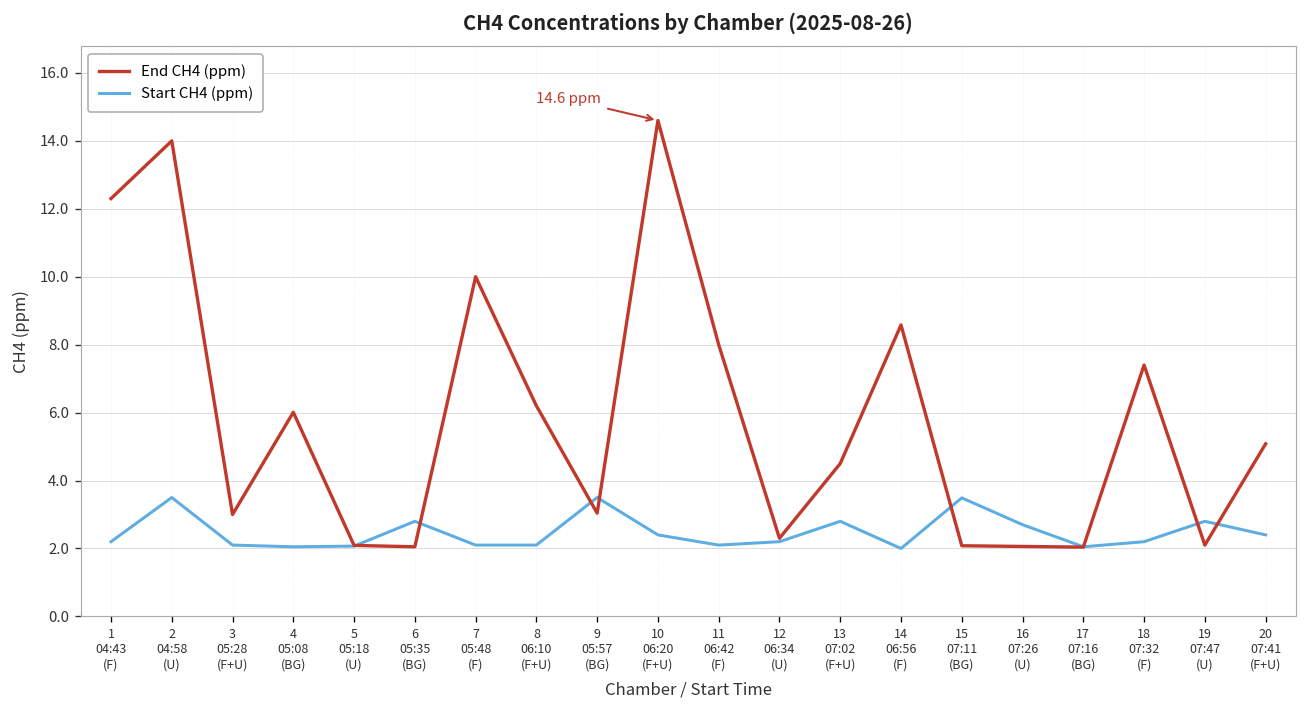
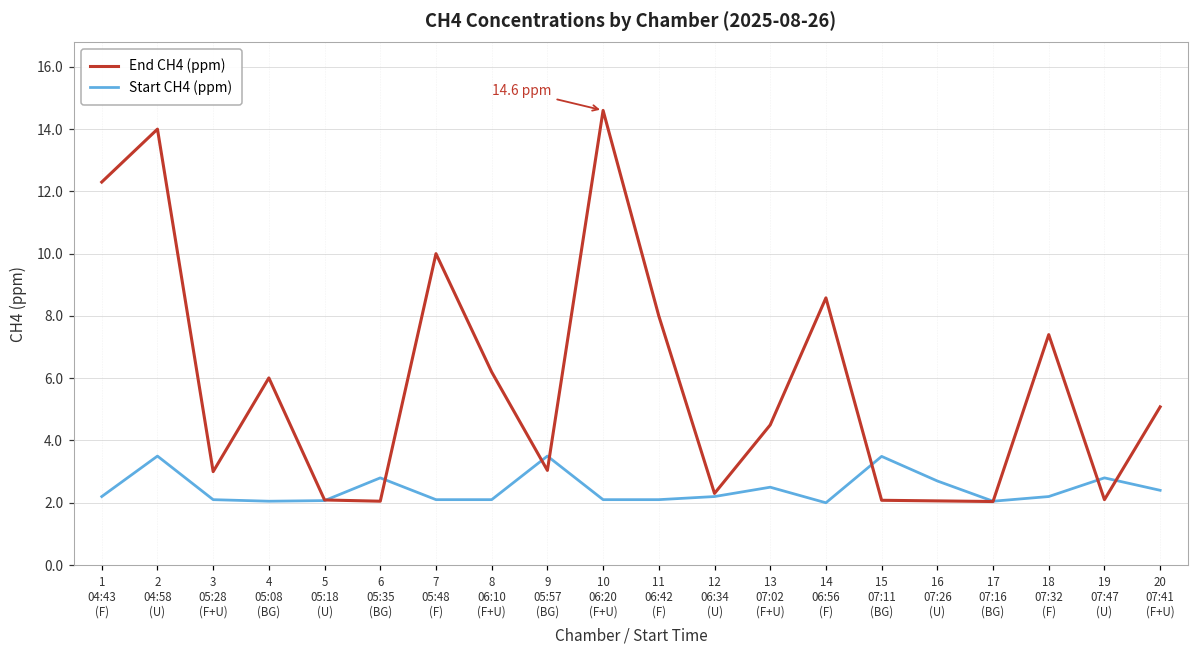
  {
    "End CH4 (ppm)": {
      "10 06:20 (F+U)": 14.6
    },
    "Start CH4 (ppm)": {
      "1 04:43 (F)": 2.2,
      "2 04:58 (U)": 3.5,
      "3 05:28 (F+U)": 2.1,
      "4 05:08 (BG)": 2.1,
      "6 05:35 (BG)": 2.8,
      "7 05:48 (F)": 2.1,
      "8 06:10 (F+U)": 2.1,
      "9 05:57 (BG)": 3.5,
-     "10 06:20 (F+U)": 2.4,
+     "10 06:20 (F+U)": 2.1,
      "11 06:42 (F)": 2.1,
      "12 06:34 (U)": 2.2,
-     "13 07:02 (F+U)": 2.8,
+     "13 07:02 (F+U)": 2.5,
      "14 06:56 (F)": 2.0,
      "15 07:11 (BG)": 3.5,
      "16 07:26 (U)": 2.7,
      "18 07:32 (F)": 2.2,
      "19 07:47 (U)": 2.8,
      "20 07:41 (F+U)": 2.4
    }
  }
